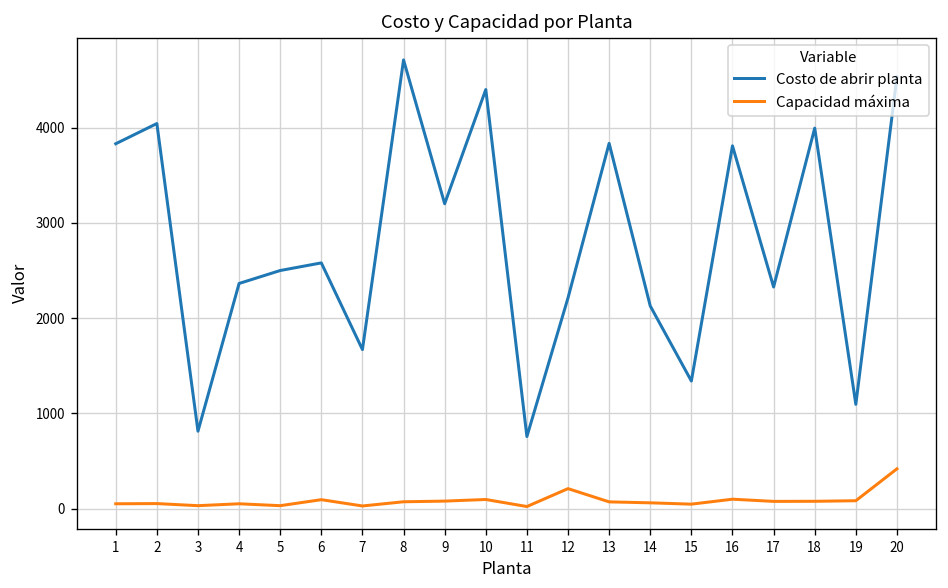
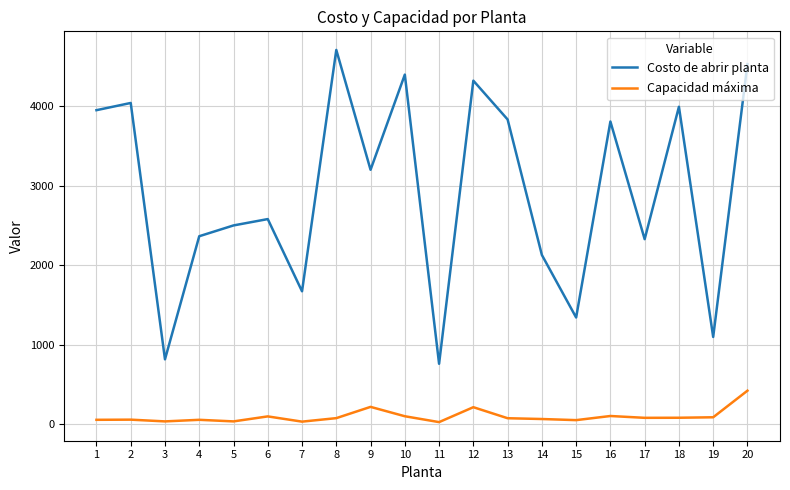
  {
    "Costo de abrir planta": {
-     "1": 3800,
+     "1": 4000,
      "2": 4000,
      "3": 800,
      "4": 2400,
      "5": 2500,
      "6": 2600,
      "7": 1700,
      "8": 4700,
      "9": 3200,
      "10": 4400,
      "11": 800,
-     "12": 2200,
+     "12": 4300,
      "13": 3800,
      "14": 2100,
      "15": 1300,
      "16": 3800,
      "17": 2300,
      "18": 4000,
      "19": 1100
    },
    "Capacidad máxima": {
      "1": 100,
      "2": 100,
      "3": 0,
      "4": 100,
      "5": 0,
      "6": 100,
      "7": 0,
      "8": 100,
-     "9": 100,
+     "9": 200,
      "10": 100,
      "11": 0,
      "12": 200,
      "13": 100,
      "14": 100,
      "15": 0,
      "16": 100,
      "17": 100,
      "18": 100,
      "19": 100,
      "20": 400
    }
  }
